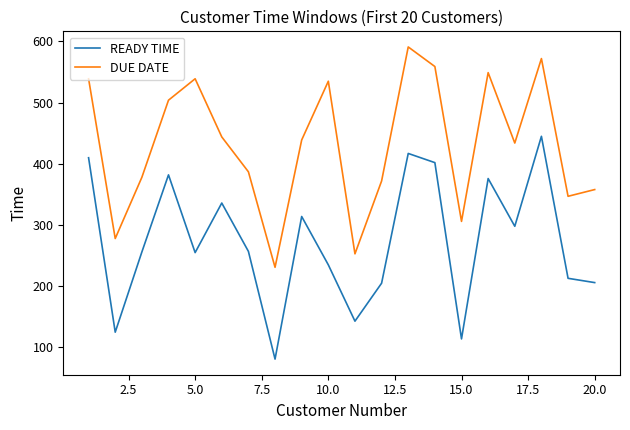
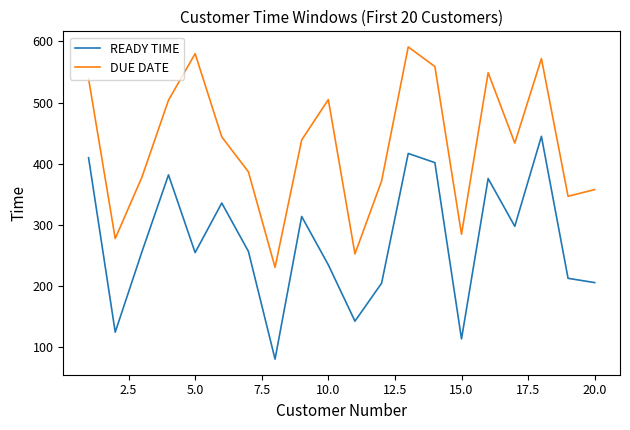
  {
    "READY TIME": {
      "5.0": 260,
      "10.0": 240,
      "15.0": 110,
      "20.0": 210
    },
    "DUE DATE": {
-     "5.0": 540,
-     "10.0": 540,
-     "15.0": 310,
+     "5.0": 580,
+     "10.0": 510,
+     "15.0": 290,
      "20.0": 360
    }
  }
